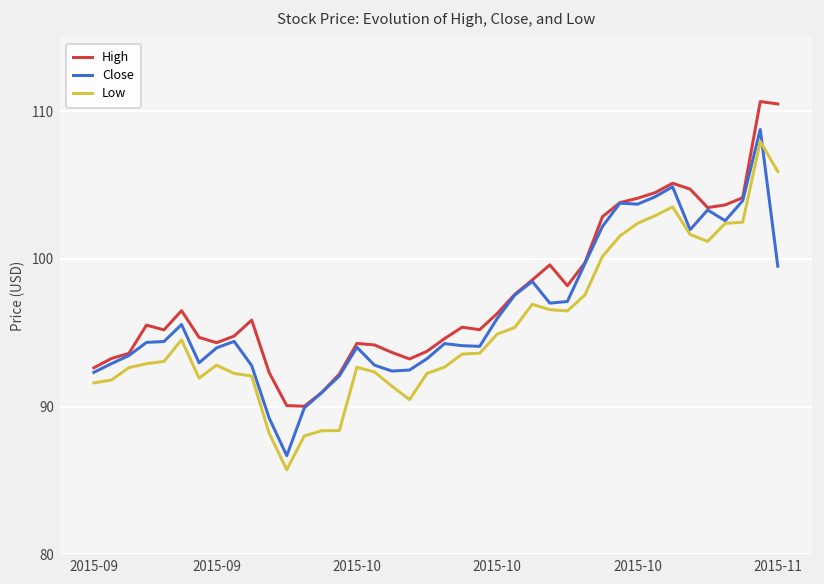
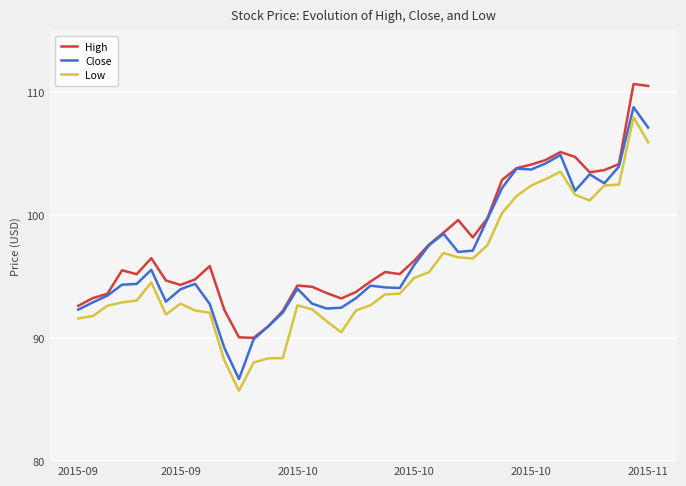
  {
    "High": {
      "2015-11": 110.5
    },
    "Close": {
-     "2015-11": 99.5
+     "2015-11": 107.1
    },
    "Low": {
      "2015-11": 105.9
    }
  }
